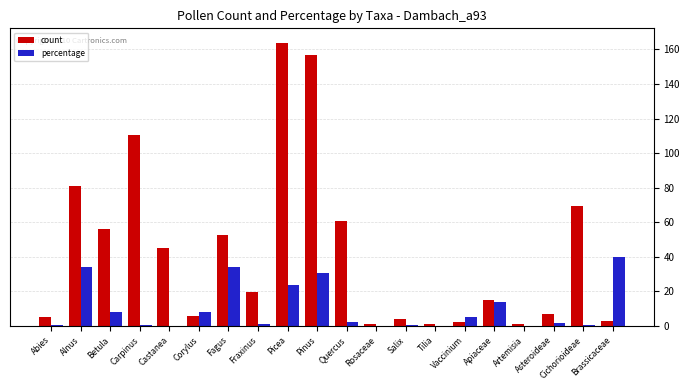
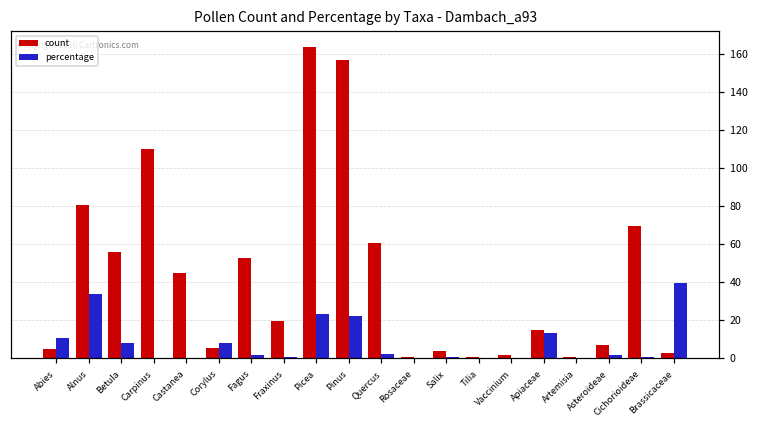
  {
    "count": {
      "Abies": 5,
      "Alnus": 81,
      "Betula": 56,
      "Carpinus": 110,
      "Castanea": 45,
      "Corylus": 6,
      "Fagus": 53,
      "Fraxinus": 20,
      "Picea": 164,
      "Pinus": 157,
      "Quercus": 61,
      "Salix": 4,
      "Vaccinium": 2,
      "Apiaceae": 15,
      "Asteroideae": 7,
      "Cichorioideae": 70,
      "Brassicaceae": 3
    },
    "percentage": {
-     "Abies": 1,
+     "Abies": 11,
      "Alnus": 34,
      "Betula": 8,
      "Corylus": 8,
-     "Fagus": 34,
+     "Fagus": 2,
      "Picea": 24,
-     "Pinus": 31,
+     "Pinus": 23,
      "Quercus": 2,
-     "Vaccinium": 5,
+     "Vaccinium": 0,
      "Apiaceae": 14,
      "Asteroideae": 2,
      "Brassicaceae": 40
    }
  }
